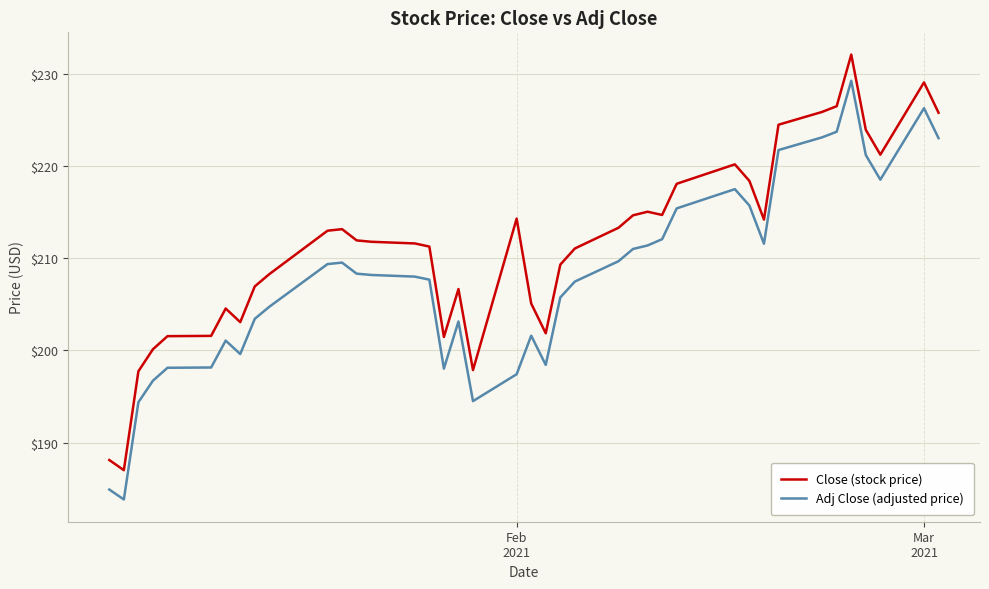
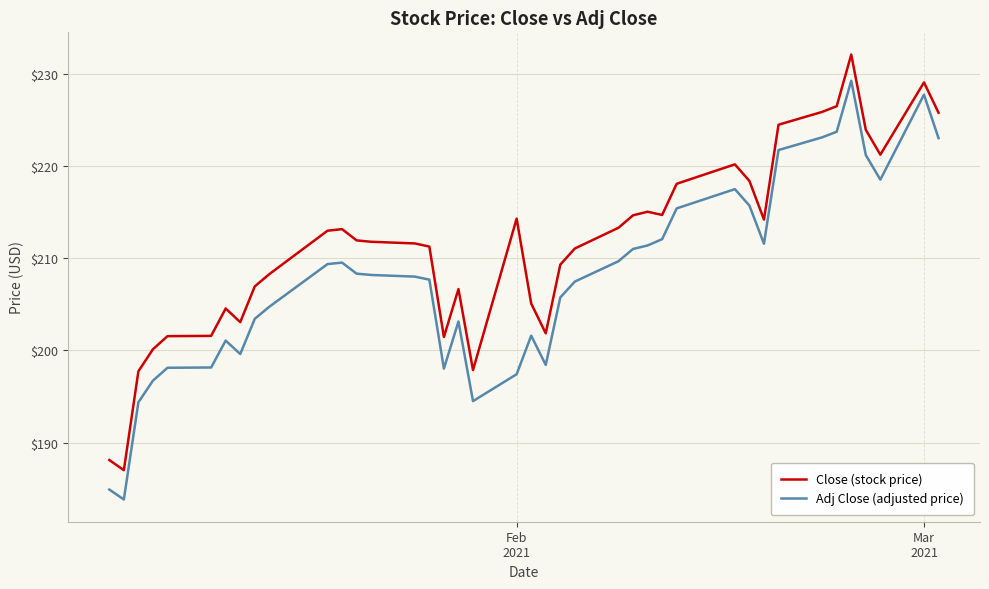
  {
    "Close (stock price)": {
      "Feb 2021": "$214",
      "Mar 2021": "$229"
    },
    "Adj Close (adjusted price)": {
      "Feb 2021": "$197",
-     "Mar 2021": "$226"
+     "Mar 2021": "$228"
    }
  }
